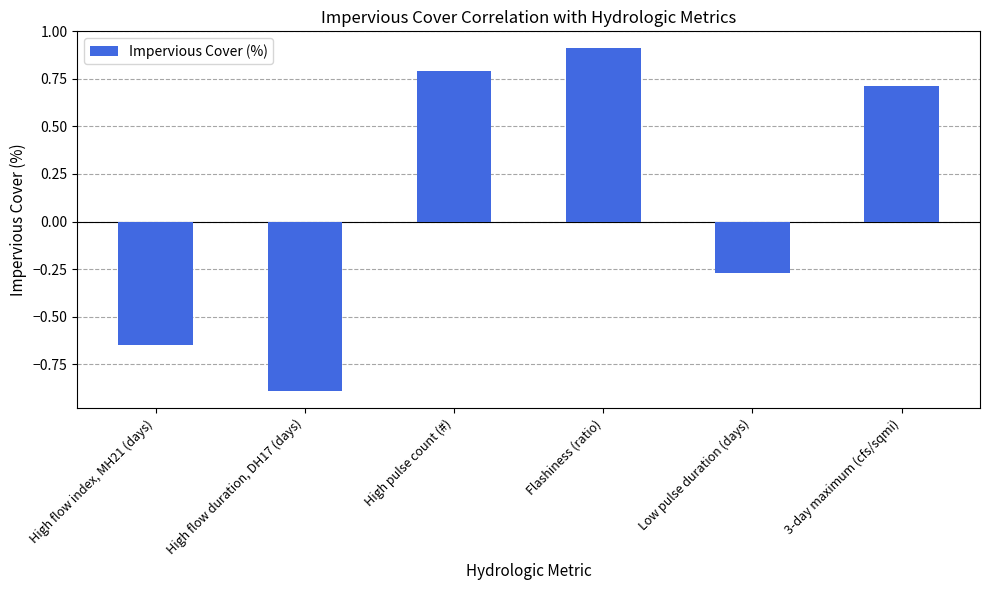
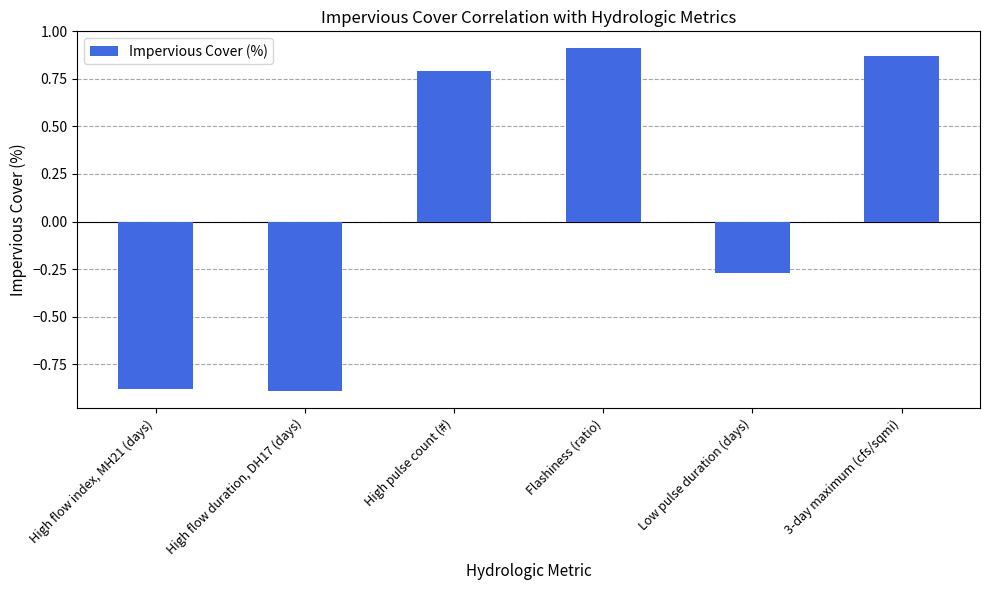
  {
-   "High flow index, MH21 (days)": -0.65,
+   "High flow index, MH21 (days)": -0.88,
    "High flow duration, DH17 (days)": -0.89,
    "High pulse count (#)": 0.79,
    "Flashiness (ratio)": 0.91,
    "Low pulse duration (days)": -0.27,
-   "3-day maximum (cfs/sqmi)": 0.71
+   "3-day maximum (cfs/sqmi)": 0.87
  }
